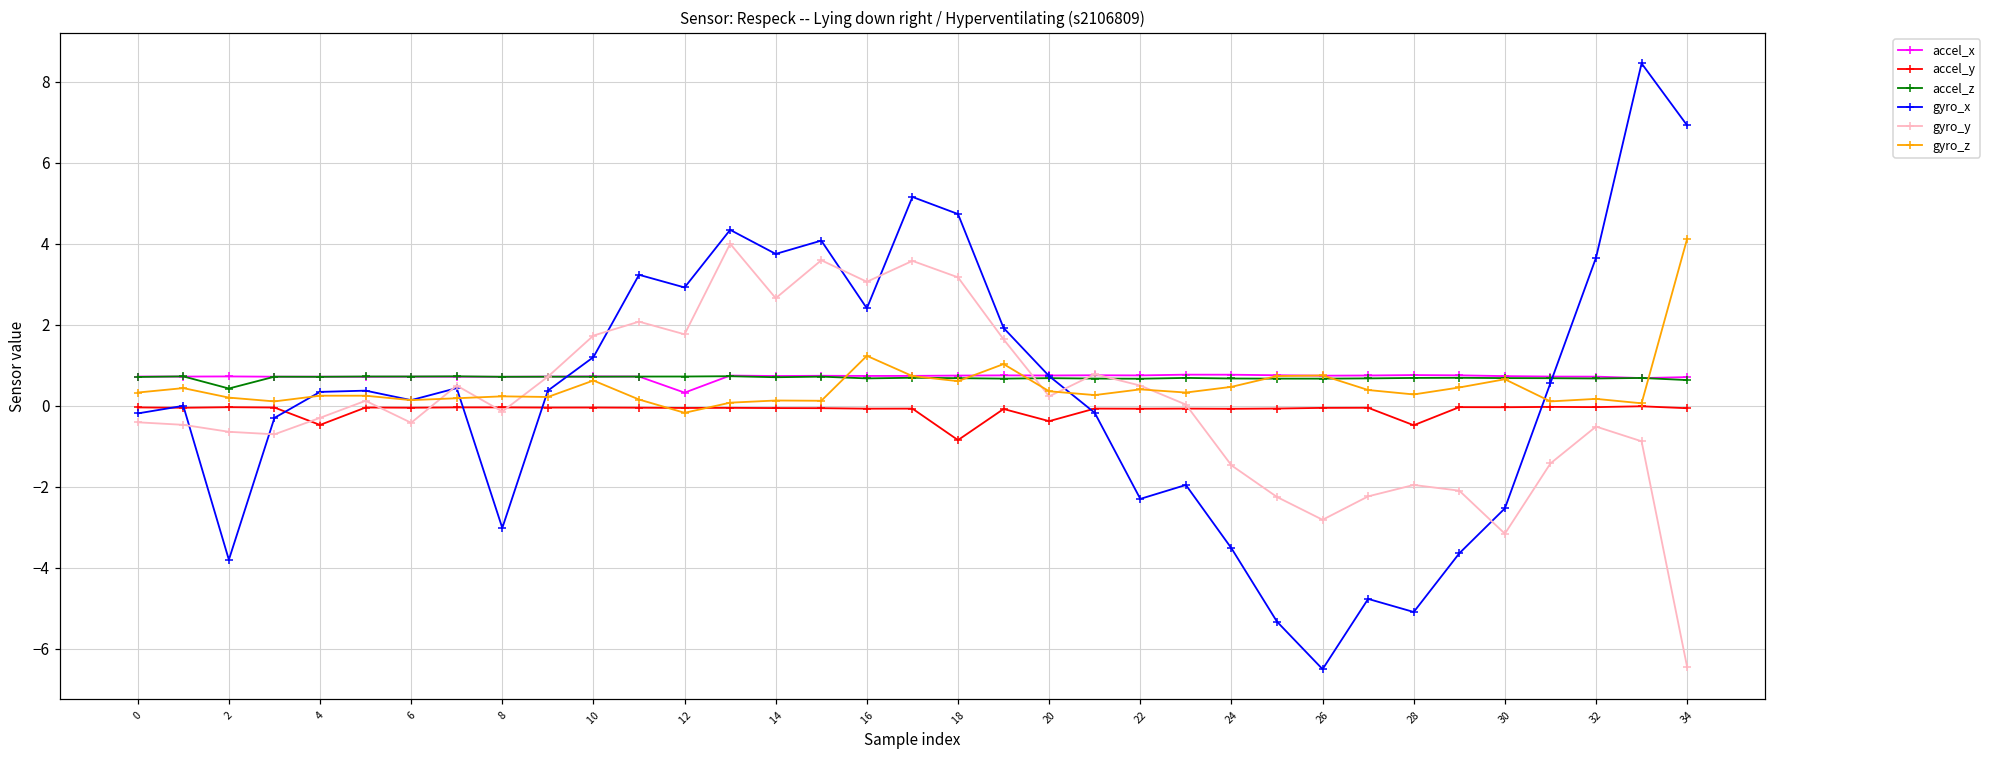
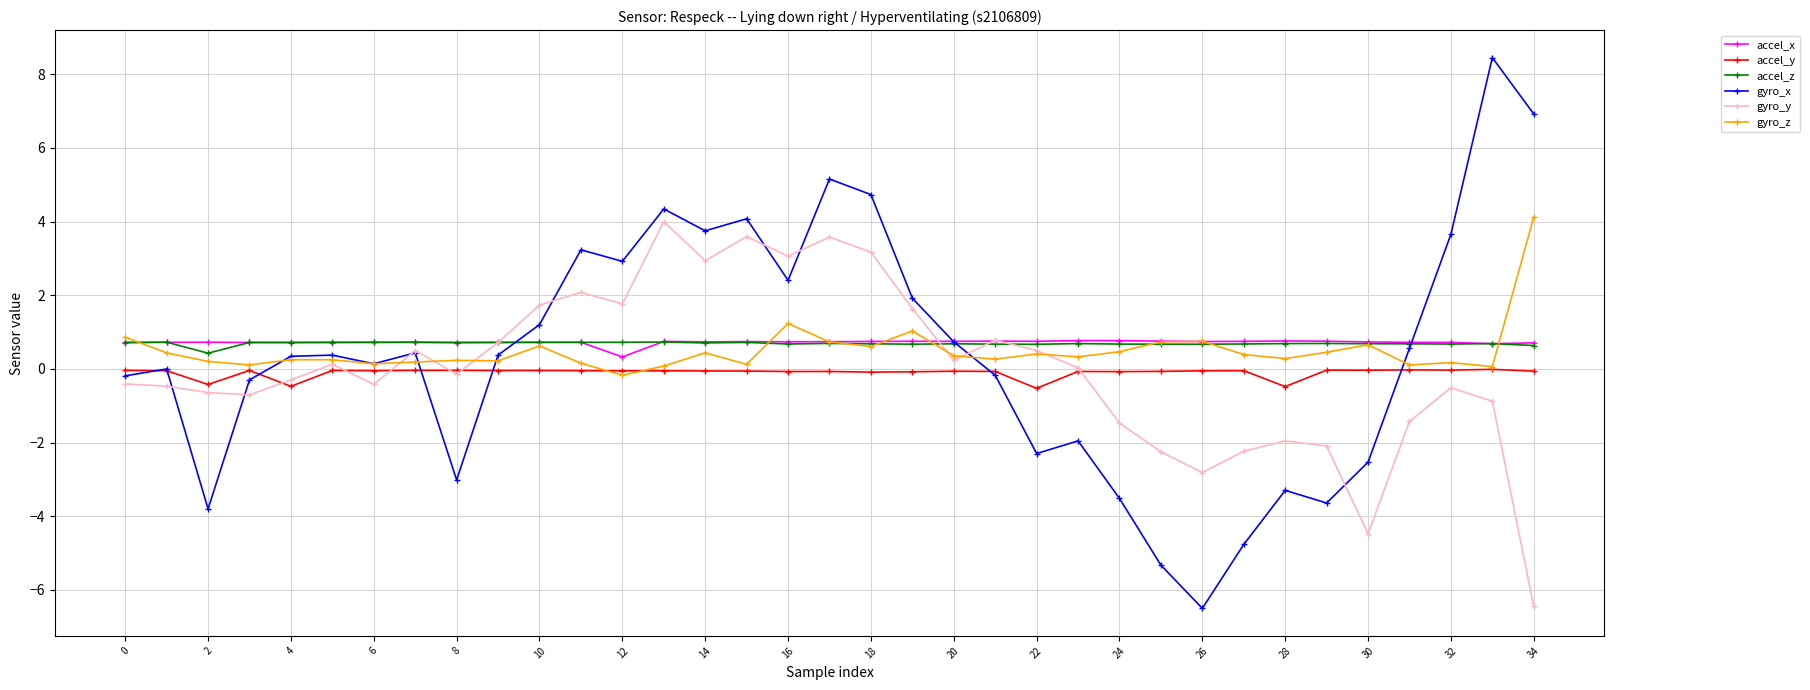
  {
    "accel_x": {
      "2": 0.7,
      "12": 0.3,
      "22": 0.8,
      "24": 0.8,
      "28": 0.8,
      "34": 0.7
    },
    "accel_y": {
      "0": 0.0,
-     "2": 0.0,
+     "2": -0.4,
      "4": -0.5,
      "6": 0.0,
      "8": 0.0,
      "10": 0.0,
      "12": -0.1,
      "14": -0.1,
      "16": -0.1,
-     "18": -0.8,
-     "20": -0.4,
-     "22": -0.1,
+     "18": -0.1,
+     "20": -0.1,
+     "22": -0.5,
      "24": -0.1,
      "26": -0.1,
      "28": -0.5,
      "30": 0.0,
      "32": 0.0,
      "34": -0.1
    },
    "accel_z": {
      "2": 0.4,
      "12": 0.7,
      "22": 0.7,
      "24": 0.7,
      "26": 0.7,
      "28": 0.7,
      "34": 0.6
    },
    "gyro_x": {
      "0": -0.2,
      "2": -3.8,
      "4": 0.3,
      "8": -3.0,
      "10": 1.2,
      "12": 2.9,
      "14": 3.8,
      "16": 2.4,
      "18": 4.7,
      "22": -2.3,
      "24": -3.5,
      "26": -6.5,
-     "28": -5.1,
+     "28": -3.3,
      "30": -2.5,
      "32": 3.7,
      "34": 6.9
    },
    "gyro_y": {
      "0": -0.4,
      "2": -0.6,
      "4": -0.3,
      "6": -0.4,
      "8": -0.1,
      "10": 1.7,
      "12": 1.8,
-     "14": 2.7,
+     "14": 2.9,
      "16": 3.1,
      "18": 3.2,
      "20": 0.2,
      "22": 0.5,
      "24": -1.5,
      "26": -2.8,
      "28": -2.0,
-     "30": -3.2,
+     "30": -4.5,
      "32": -0.5,
      "34": -6.4
    },
    "gyro_z": {
-     "0": 0.3,
+     "0": 0.9,
      "2": 0.2,
      "4": 0.3,
      "8": 0.2,
      "10": 0.6,
      "12": -0.2,
-     "14": 0.1,
+     "14": 0.4,
      "16": 1.2,
      "18": 0.6,
      "20": 0.4,
      "22": 0.4,
      "24": 0.5,
      "28": 0.3,
      "32": 0.2,
      "34": 4.1
    }
  }
